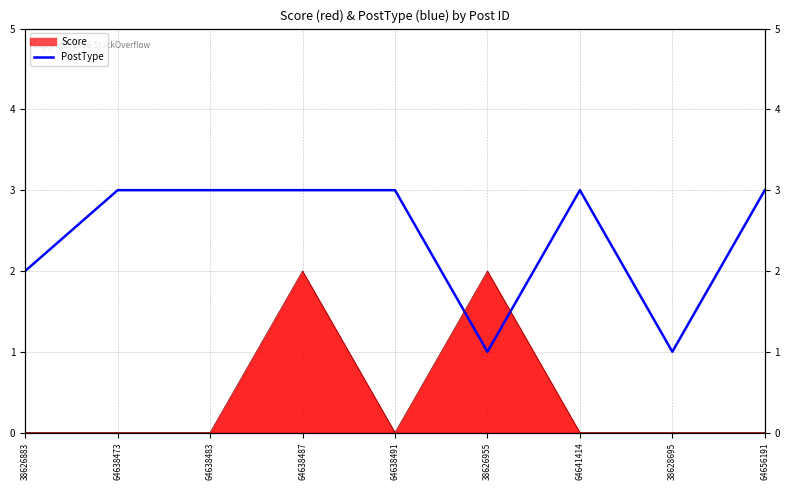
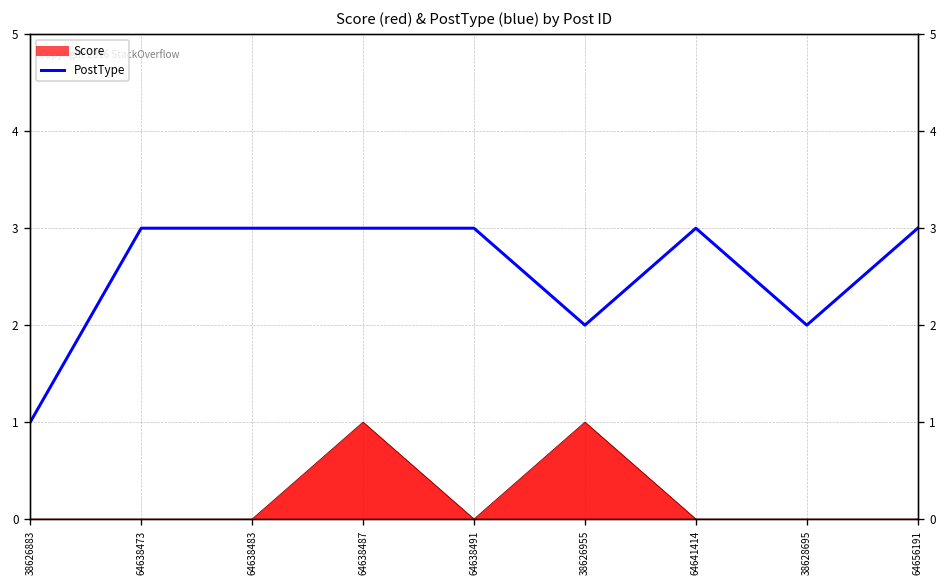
  {
    "PostType": {
-     "38626883": 2,
+     "38626883": 1,
      "64638473": 3,
      "64638483": 3,
      "64638487": 3,
      "64638491": 3,
-     "38626955": 1,
+     "38626955": 2,
      "64641414": 3,
-     "38628695": 1,
+     "38628695": 2,
      "64656191": 3
    },
    "Score": {
      "38626883": 0,
      "64638473": 0,
      "64638483": 0,
-     "64638487": 2,
+     "64638487": 1,
      "64638491": 0,
-     "38626955": 2,
+     "38626955": 1,
      "64641414": 0,
      "38628695": 0,
      "64656191": 0
    }
  }
